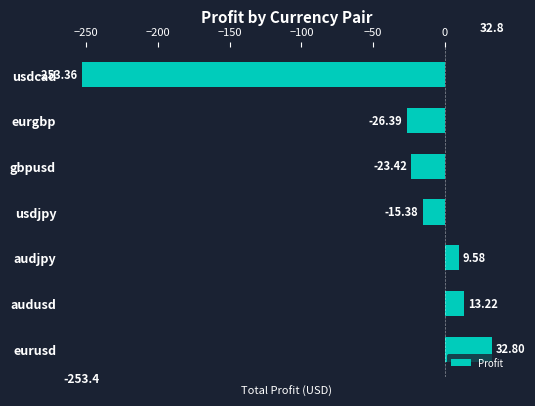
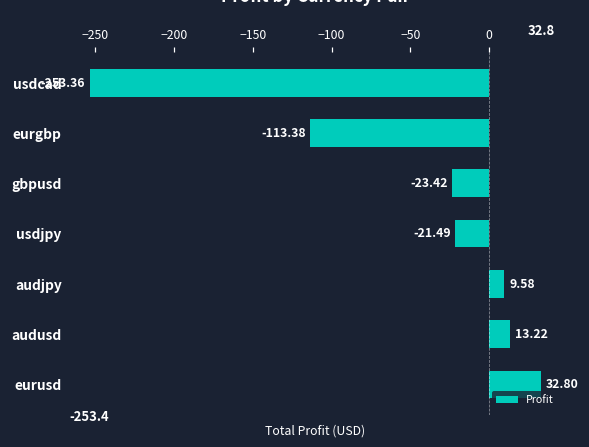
  {
    "usdcad": -253.36,
-   "eurgbp": -26.39,
+   "eurgbp": -113.38,
    "gbpusd": -23.42,
-   "usdjpy": -15.38,
+   "usdjpy": -21.49,
    "audjpy": 9.58,
    "audusd": 13.22
  }
